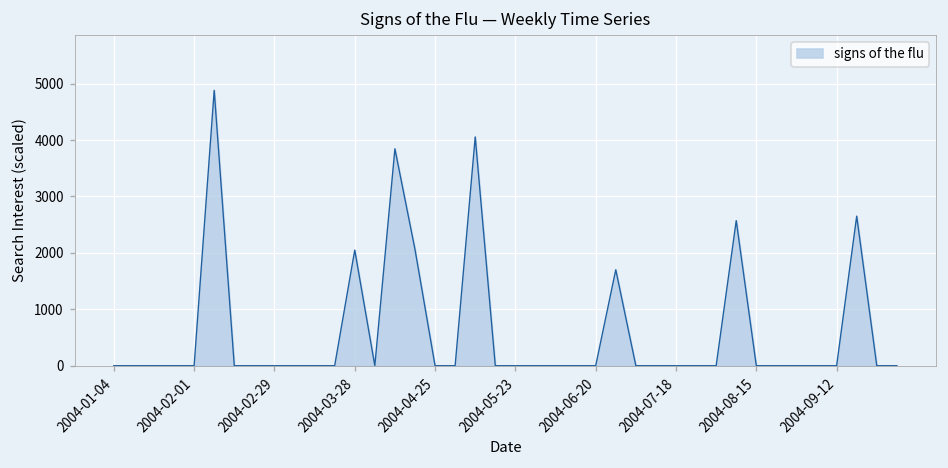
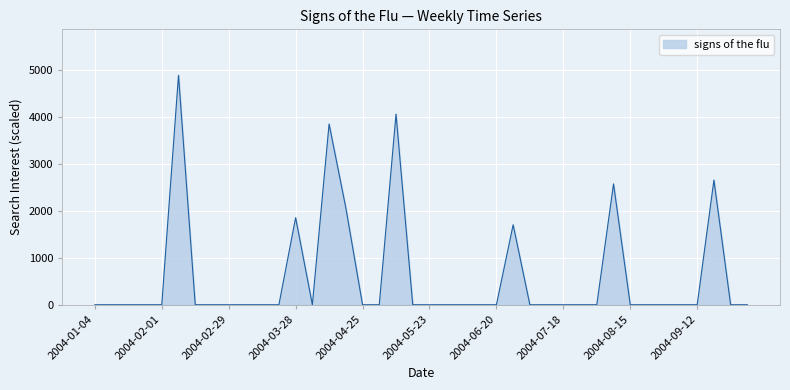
  {
    "2004-01-04": 0,
    "2004-02-01": 0,
    "2004-02-29": 0,
-   "2004-03-28": 2000,
+   "2004-03-28": 1900,
    "2004-04-25": 0,
    "2004-05-23": 0,
    "2004-06-20": 0,
    "2004-07-18": 0,
    "2004-08-15": 0,
    "2004-09-12": 0
  }
